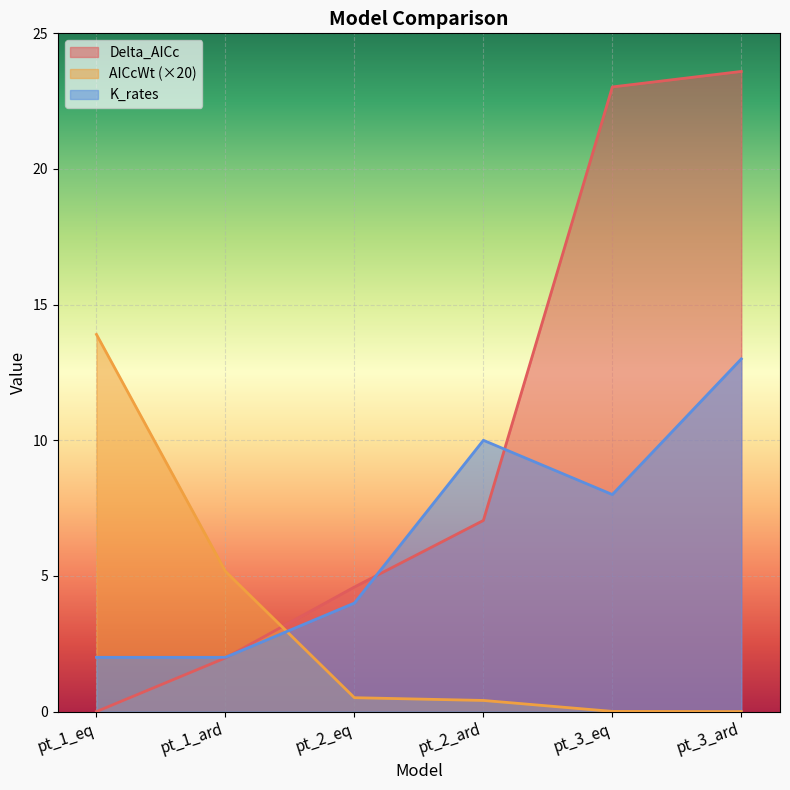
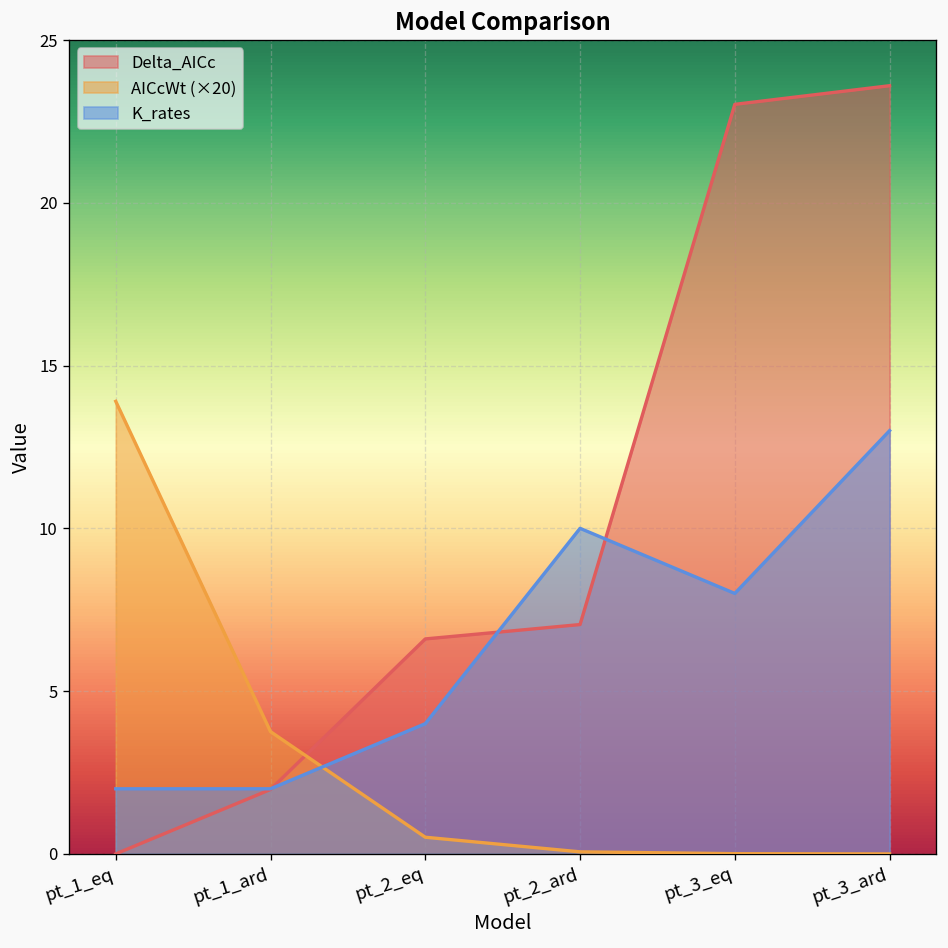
  {
    "Delta_AICc": {
      "pt_1_eq": 0.0,
-     "pt_2_eq": 4.6,
+     "pt_2_eq": 6.6,
      "pt_2_ard": 7.0,
      "pt_3_eq": 23.0,
      "pt_3_ard": 23.6
    },
    "AICcWt (×20)": {
      "pt_1_eq": 13.9,
-     "pt_1_ard": 5.2,
+     "pt_1_ard": 3.8,
      "pt_2_eq": 0.5,
-     "pt_2_ard": 0.4,
+     "pt_2_ard": 0.1,
      "pt_3_eq": 0.0,
      "pt_3_ard": 0.0
    },
    "K_rates": {
      "pt_1_eq": 2.0,
      "pt_2_eq": 4.0,
      "pt_2_ard": 10.0,
      "pt_3_eq": 8.0,
      "pt_3_ard": 13.0
    }
  }
